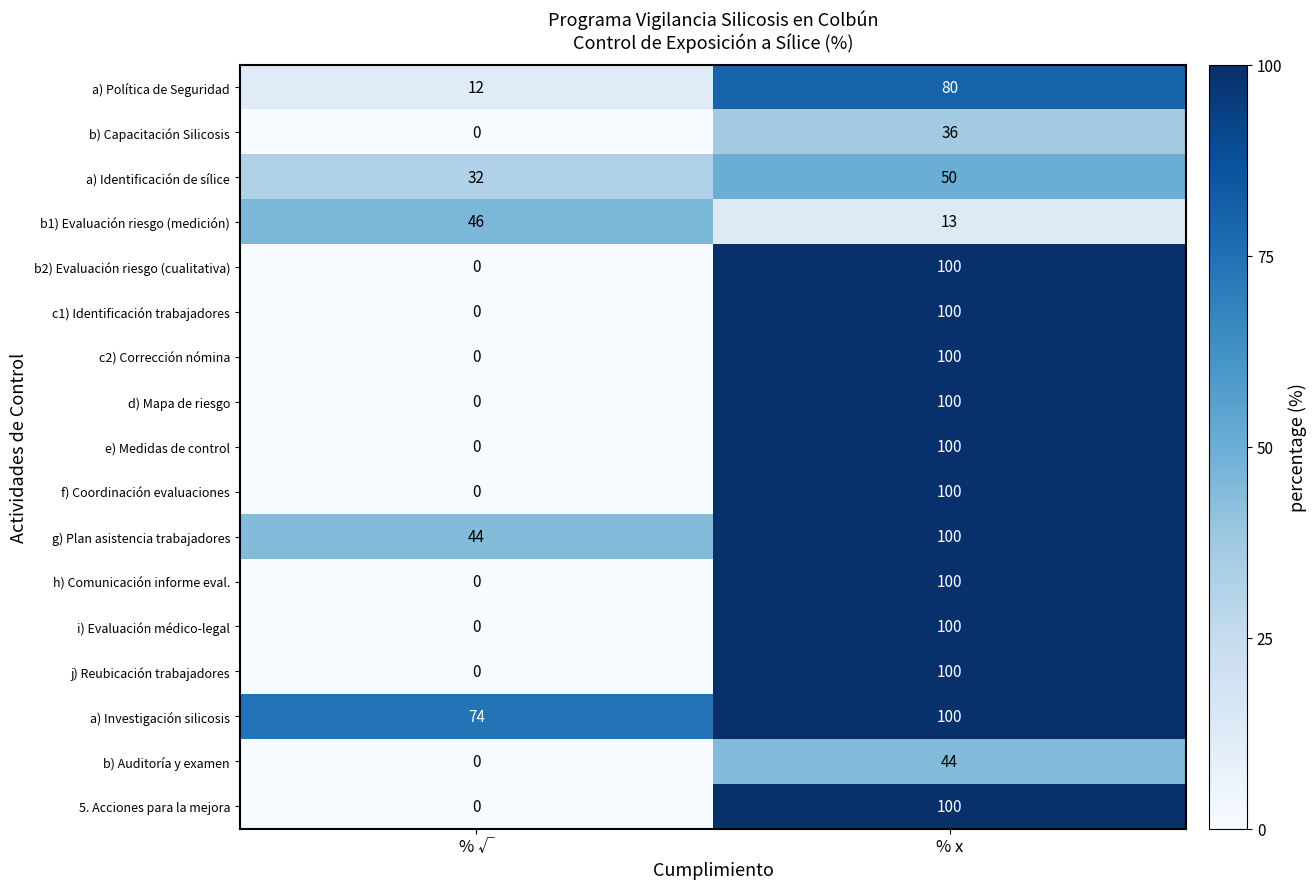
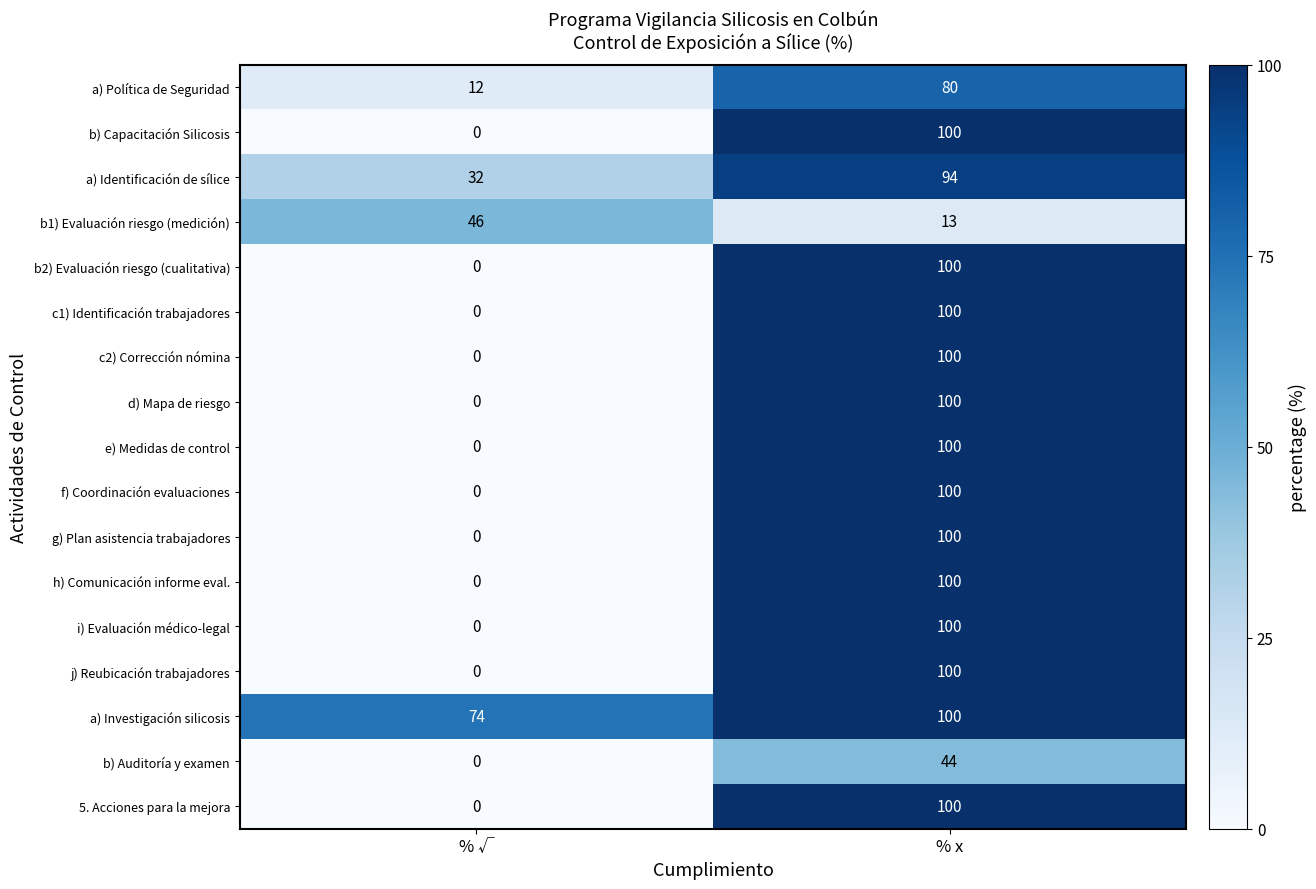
  {
    "a) Política de Seguridad": {
      "% √": 12,
      "% x": 80
    },
    "b) Capacitación Silicosis": {
      "% √": 0,
-     "% x": 36
+     "% x": 100
    },
    "a) Identificación de sílice": {
      "% √": 32,
-     "% x": 50
+     "% x": 94
    },
    "b1) Evaluación riesgo (medición)": {
      "% √": 46,
      "% x": 13
    },
    "b2) Evaluación riesgo (cualitativa)": {
      "% √": 0,
      "% x": 100
    },
    "c1) Identificación trabajadores": {
      "% √": 0,
      "% x": 100
    },
    "c2) Corrección nómina": {
      "% √": 0,
      "% x": 100
    },
    "d) Mapa de riesgo": {
      "% √": 0,
      "% x": 100
    },
    "e) Medidas de control": {
      "% √": 0,
      "% x": 100
    },
    "f) Coordinación evaluaciones": {
      "% √": 0,
      "% x": 100
    },
    "g) Plan asistencia trabajadores": {
-     "% √": 44,
+     "% √": 0,
      "% x": 100
    },
    "h) Comunicación informe eval.": {
      "% √": 0,
      "% x": 100
    },
    "i) Evaluación médico-legal": {
      "% √": 0,
      "% x": 100
    },
    "j) Reubicación trabajadores": {
      "% √": 0,
      "% x": 100
    },
    "a) Investigación silicosis": {
      "% √": 74,
      "% x": 100
    },
    "b) Auditoría y examen": {
      "% √": 0,
      "% x": 44
    },
    "5. Acciones para la mejora": {
      "% √": 0,
      "% x": 100
    }
  }
